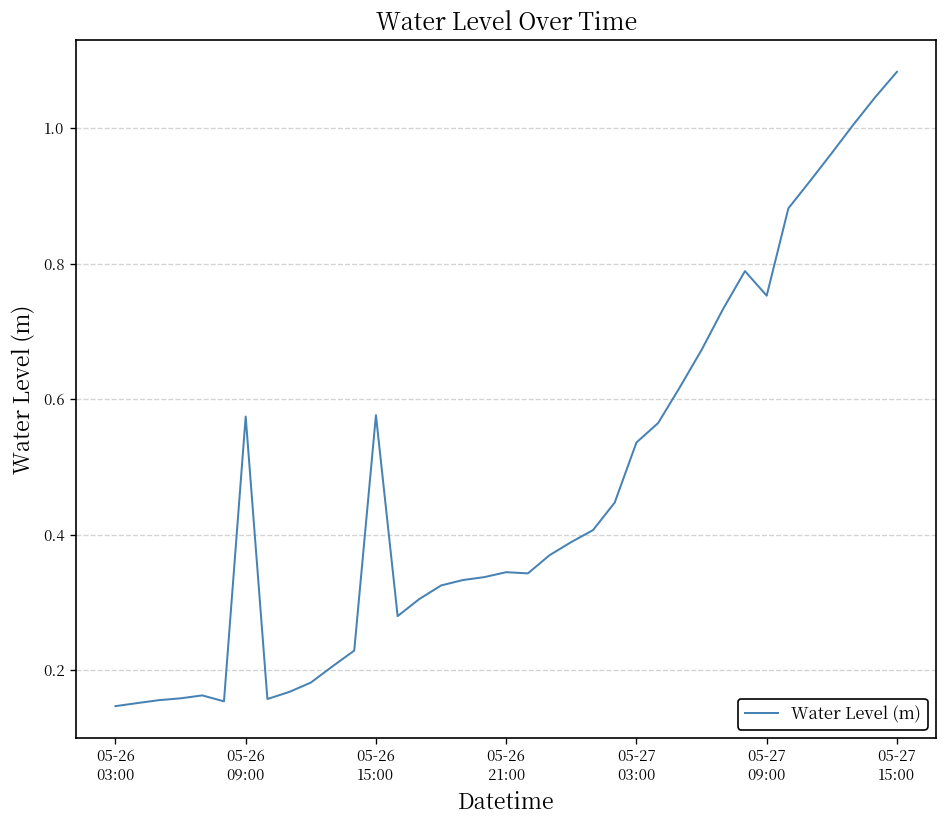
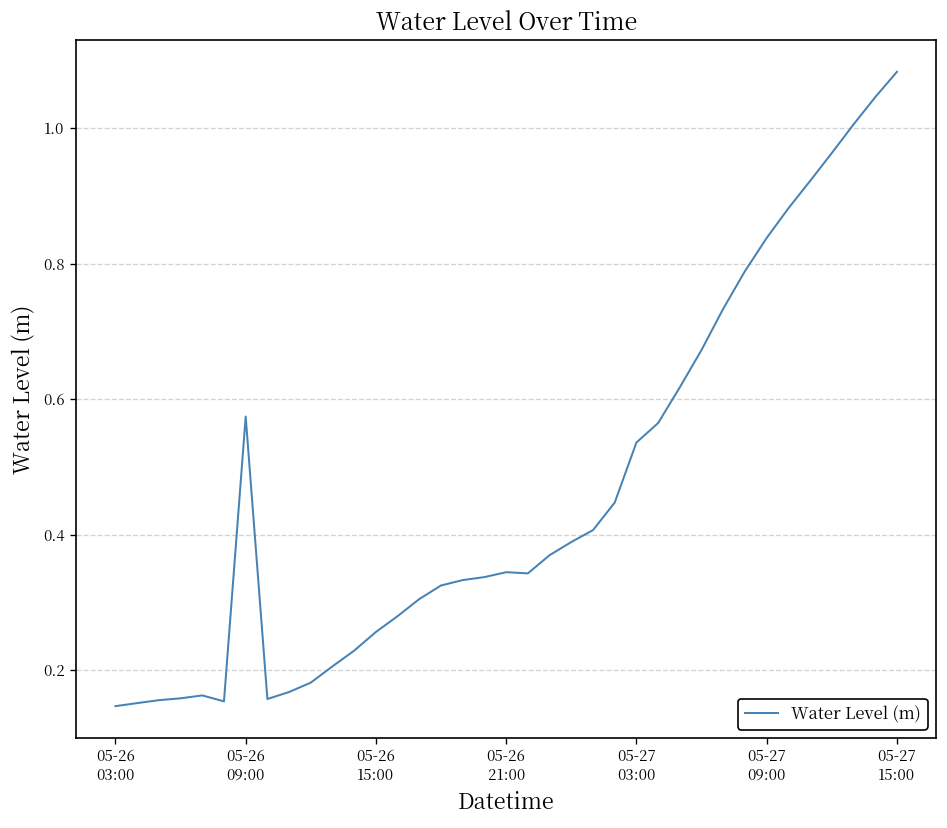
  {
    "05-26 03:00": 0.15,
    "05-26 09:00": 0.57,
-   "05-26 15:00": 0.58,
+   "05-26 15:00": 0.26,
    "05-26 21:00": 0.34,
    "05-27 03:00": 0.54,
-   "05-27 09:00": 0.75,
+   "05-27 09:00": 0.84,
    "05-27 15:00": 1.08
  }
